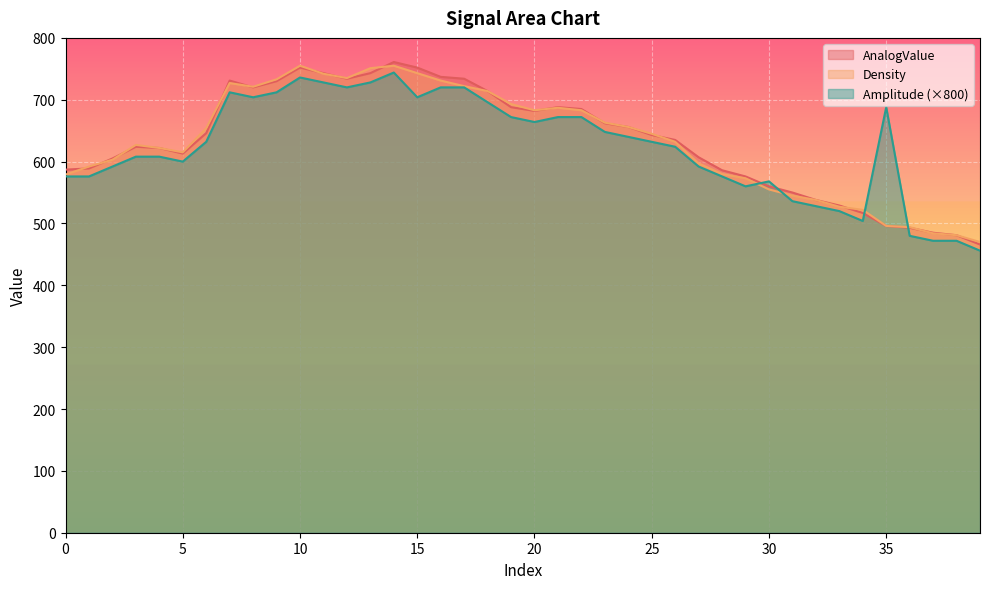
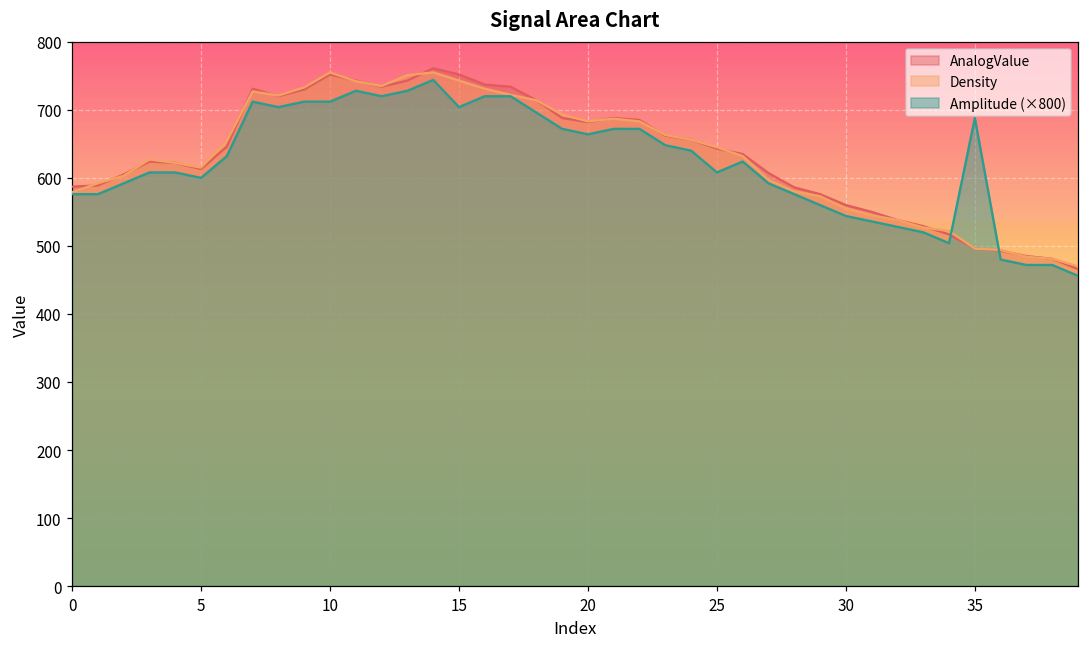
  {
    "Amplitude (×800)": {
      "5": 600,
-     "10": 740,
+     "10": 710,
      "15": 700,
      "20": 660,
-     "25": 630,
-     "30": 570,
+     "25": 610,
+     "30": 540,
      "35": 690
    }
  }
